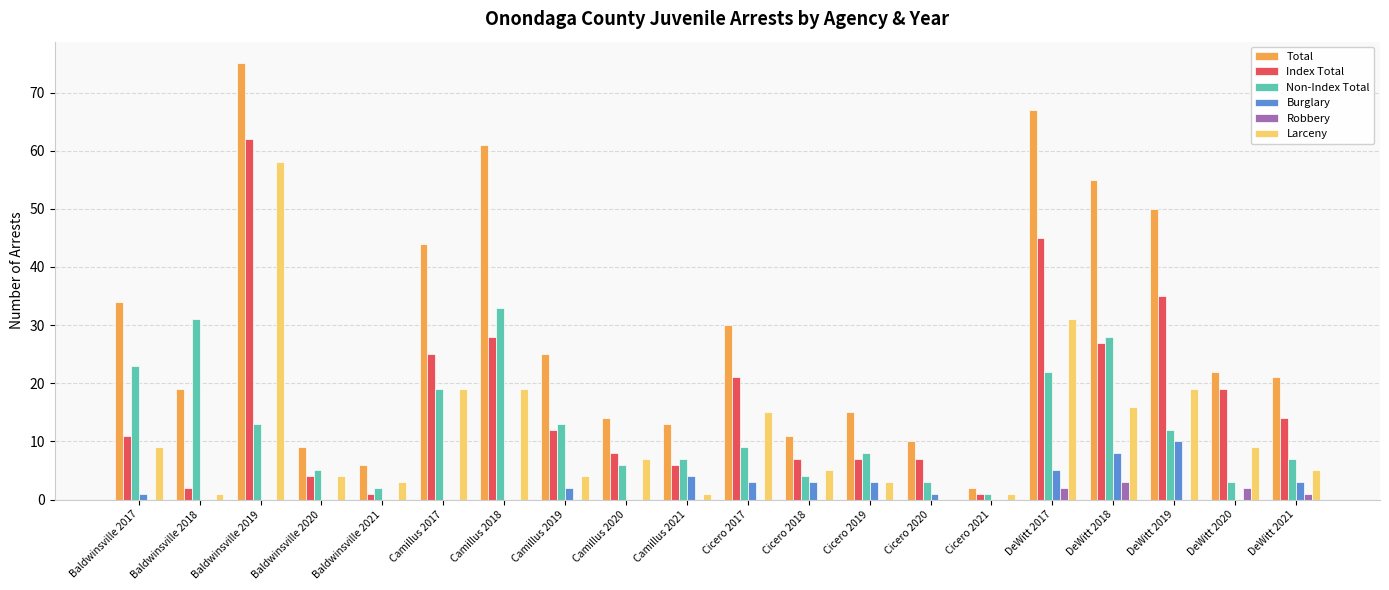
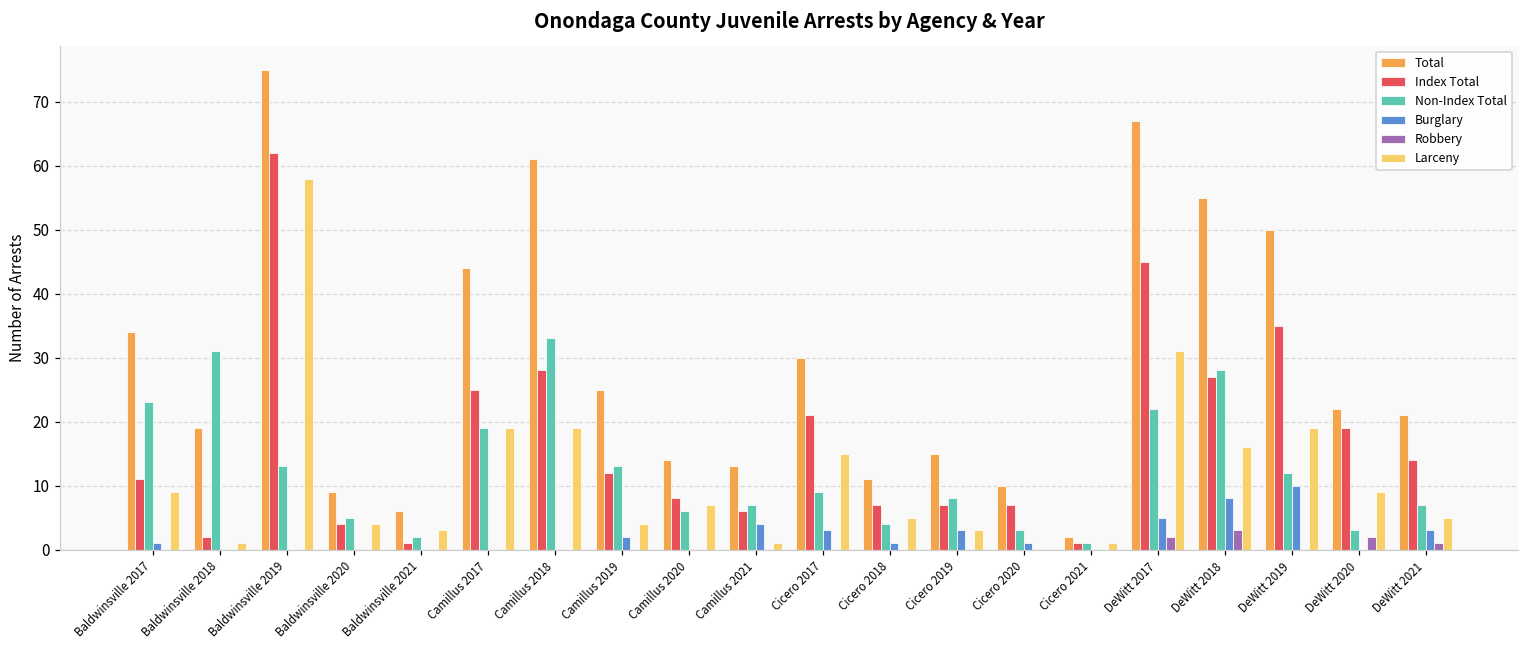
  {
    "Index Total": {
      "Baldwinsville 2017": 11,
      "Baldwinsville 2018": 2,
      "Baldwinsville 2019": 62,
      "Baldwinsville 2020": 4,
      "Baldwinsville 2021": 1,
      "Camillus 2017": 25,
      "Camillus 2018": 28,
      "Camillus 2019": 12,
      "Camillus 2020": 8,
      "Camillus 2021": 6,
      "Cicero 2017": 21,
      "Cicero 2018": 7,
      "Cicero 2019": 7,
      "Cicero 2020": 7,
      "Cicero 2021": 1,
      "DeWitt 2017": 45,
      "DeWitt 2018": 27,
      "DeWitt 2019": 35,
      "DeWitt 2020": 19,
      "DeWitt 2021": 14
    },
    "Non-Index Total": {
      "Baldwinsville 2017": 23,
      "Baldwinsville 2018": 31,
      "Baldwinsville 2019": 13,
      "Baldwinsville 2020": 5,
      "Baldwinsville 2021": 2,
      "Camillus 2017": 19,
      "Camillus 2018": 33,
      "Camillus 2019": 13,
      "Camillus 2020": 6,
      "Camillus 2021": 7,
      "Cicero 2017": 9,
      "Cicero 2018": 4,
      "Cicero 2019": 8,
      "Cicero 2020": 3,
      "Cicero 2021": 1,
      "DeWitt 2017": 22,
      "DeWitt 2018": 28,
      "DeWitt 2019": 12,
      "DeWitt 2020": 3,
      "DeWitt 2021": 7
    },
    "Burglary": {
      "Baldwinsville 2017": 1,
      "Baldwinsville 2018": 0,
      "Baldwinsville 2019": 0,
      "Baldwinsville 2020": 0,
      "Baldwinsville 2021": 0,
      "Camillus 2017": 0,
      "Camillus 2018": 0,
      "Camillus 2019": 2,
      "Camillus 2020": 0,
      "Camillus 2021": 4,
      "Cicero 2017": 3,
-     "Cicero 2018": 3,
+     "Cicero 2018": 1,
      "Cicero 2019": 3,
      "Cicero 2020": 1,
      "Cicero 2021": 0,
      "DeWitt 2017": 5,
      "DeWitt 2018": 8,
      "DeWitt 2019": 10,
      "DeWitt 2020": 0,
      "DeWitt 2021": 3
    },
    "Robbery": {
      "Baldwinsville 2017": 0,
      "Baldwinsville 2018": 0,
      "Baldwinsville 2019": 0,
      "Baldwinsville 2020": 0,
      "Baldwinsville 2021": 0,
      "Camillus 2017": 0,
      "Camillus 2018": 0,
      "Camillus 2019": 0,
      "Camillus 2020": 0,
      "Camillus 2021": 0,
      "Cicero 2017": 0,
      "Cicero 2018": 0,
      "Cicero 2019": 0,
      "Cicero 2020": 0,
      "Cicero 2021": 0,
      "DeWitt 2017": 2,
      "DeWitt 2018": 3,
      "DeWitt 2019": 0,
      "DeWitt 2020": 2,
      "DeWitt 2021": 1
    }
  }
